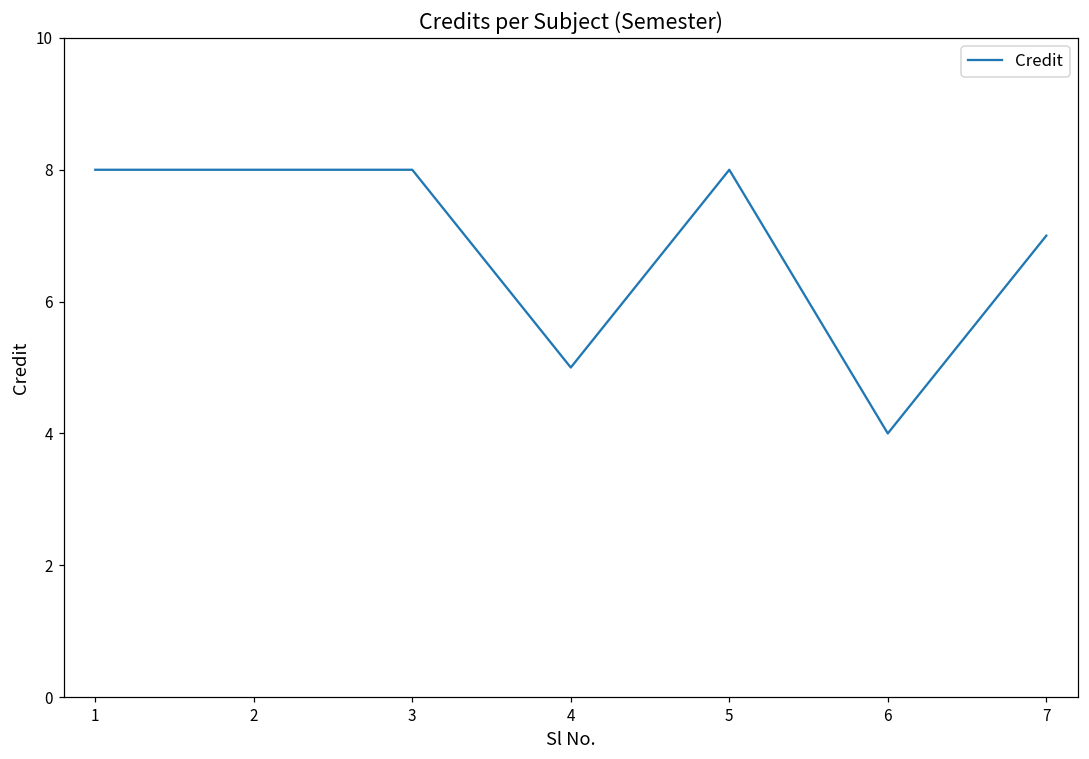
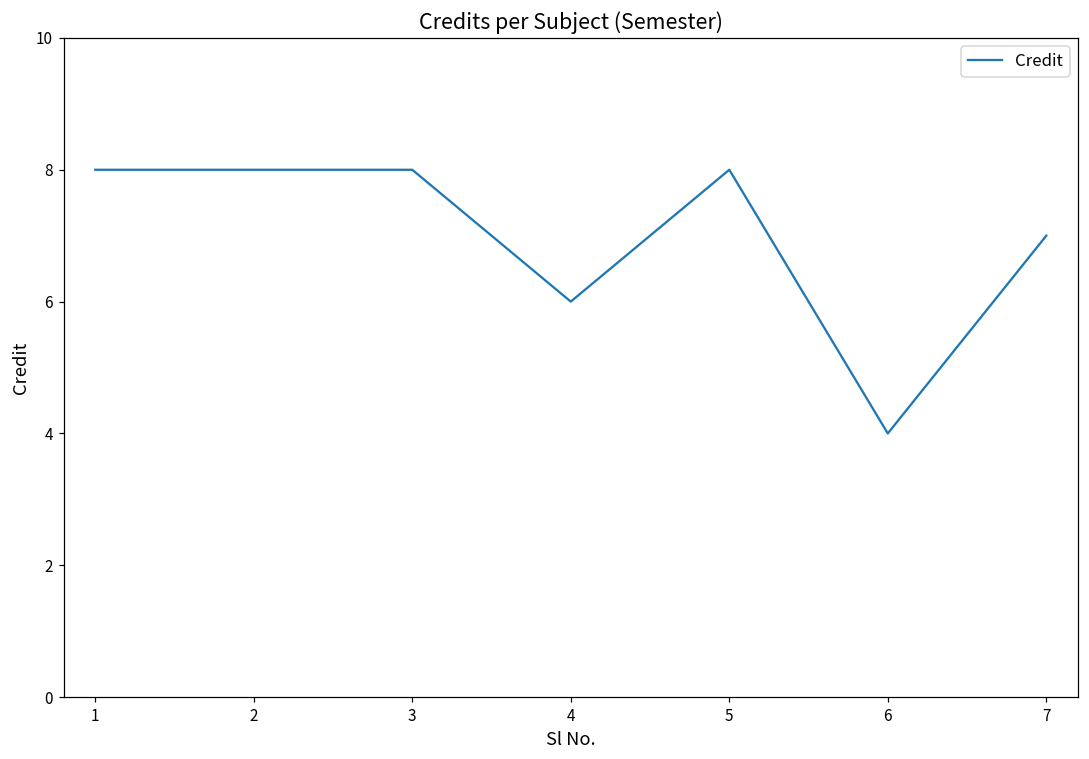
  {
    "1": 8,
    "2": 8,
    "3": 8,
-   "4": 5,
+   "4": 6,
    "5": 8,
    "6": 4,
    "7": 7
  }
